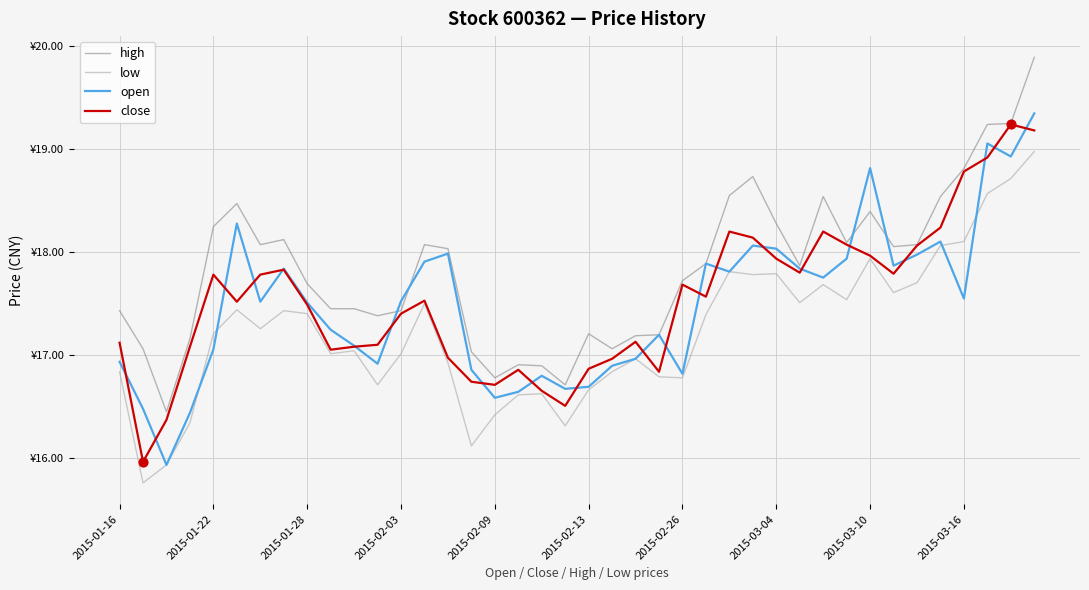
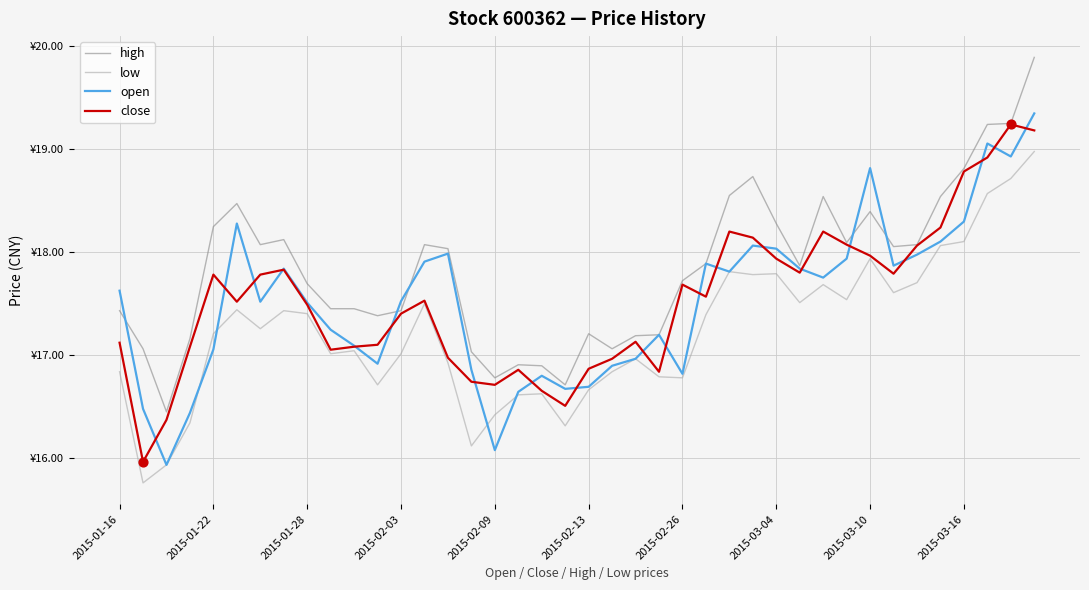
  {
    "open": {
-     "2015-01-16": "¥16.94",
+     "2015-01-16": "¥17.63",
      "2015-01-22": "¥17.06",
      "2015-02-03": "¥17.52",
-     "2015-02-09": "¥16.59",
+     "2015-02-09": "¥16.08",
      "2015-02-13": "¥16.69",
      "2015-02-26": "¥16.82",
      "2015-03-04": "¥18.03",
      "2015-03-10": "¥18.82",
-     "2015-03-16": "¥17.55"
+     "2015-03-16": "¥18.30"
    }
  }
